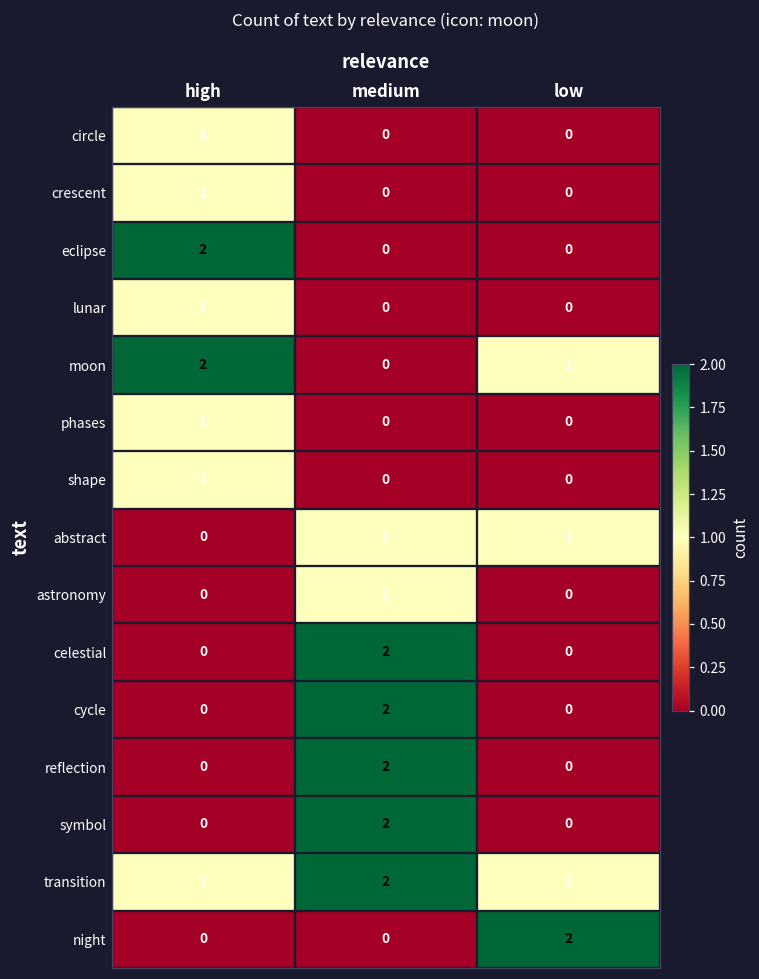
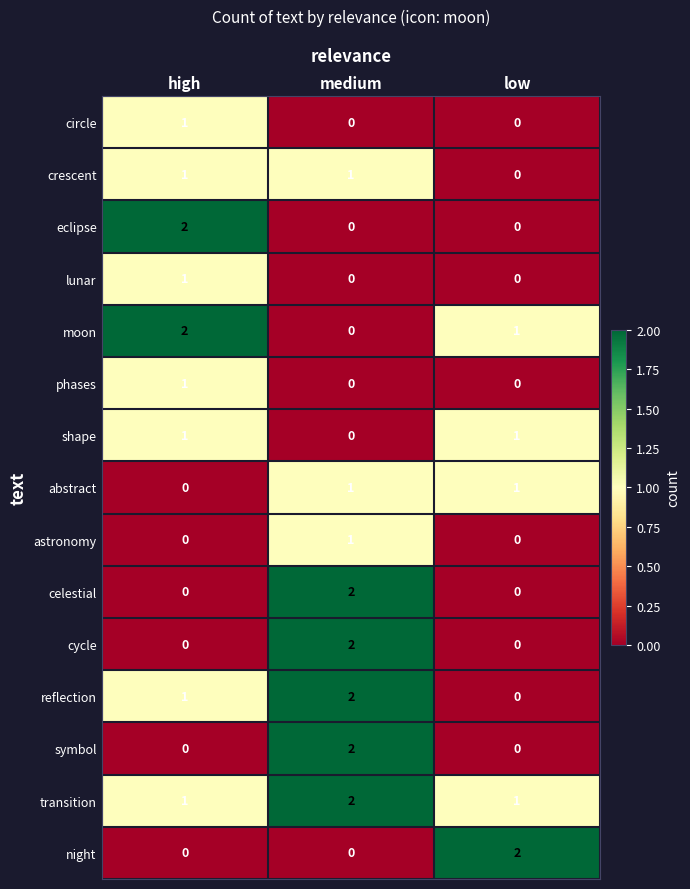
  {
    "circle": {
      "high": 1,
      "medium": 0,
      "low": 0
    },
    "crescent": {
      "high": 1,
-     "medium": 0,
+     "medium": 1,
      "low": 0
    },
    "eclipse": {
      "high": 2,
      "medium": 0,
      "low": 0
    },
    "lunar": {
      "high": 1,
      "medium": 0,
      "low": 0
    },
    "moon": {
      "high": 2,
      "medium": 0,
      "low": 1
    },
    "phases": {
      "high": 1,
      "medium": 0,
      "low": 0
    },
    "shape": {
      "high": 1,
      "medium": 0,
-     "low": 0
+     "low": 1
    },
    "abstract": {
      "high": 0,
      "medium": 1,
      "low": 1
    },
    "astronomy": {
      "high": 0,
      "medium": 1,
      "low": 0
    },
    "celestial": {
      "high": 0,
      "medium": 2,
      "low": 0
    },
    "cycle": {
      "high": 0,
      "medium": 2,
      "low": 0
    },
    "reflection": {
-     "high": 0,
+     "high": 1,
      "medium": 2,
      "low": 0
    },
    "symbol": {
      "high": 0,
      "medium": 2,
      "low": 0
    },
    "transition": {
      "high": 1,
      "medium": 2,
      "low": 1
    },
    "night": {
      "high": 0,
      "medium": 0,
      "low": 2
    }
  }
